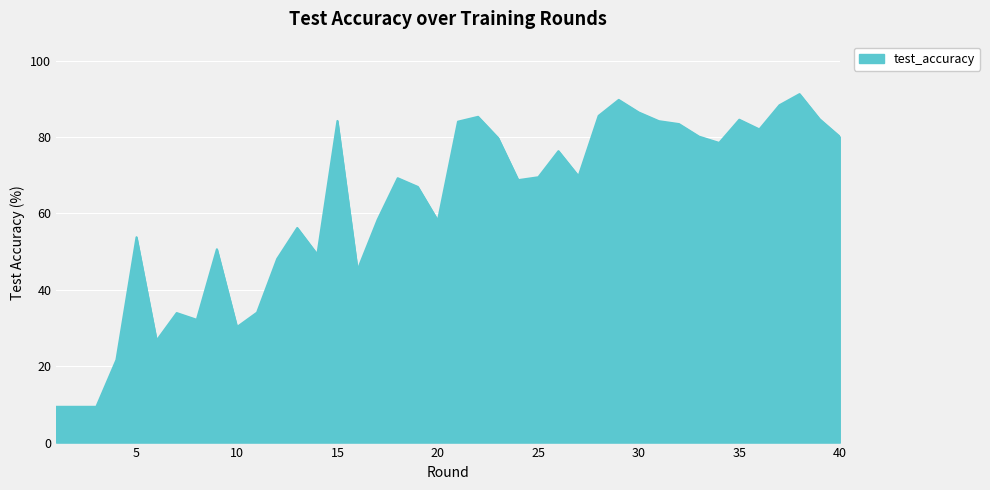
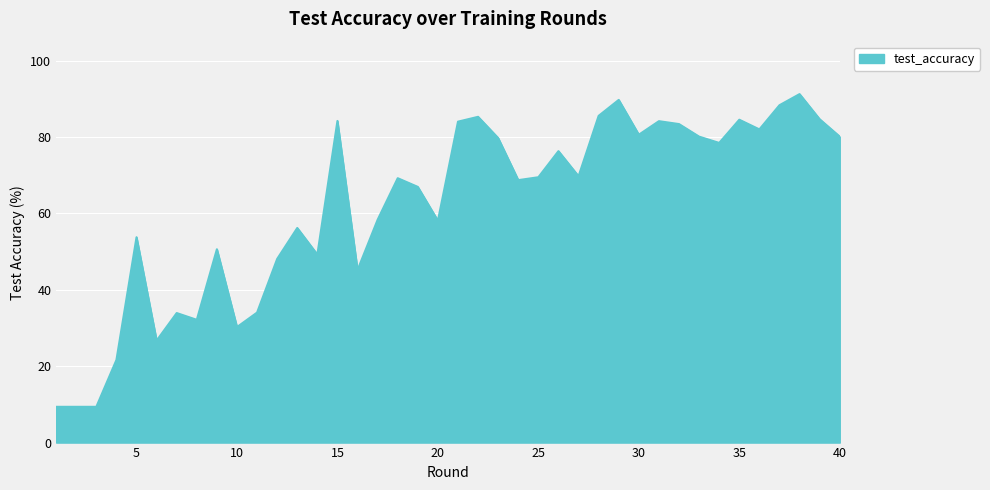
  {
    "5": 54,
    "10": 30,
    "15": 84,
    "20": 58,
    "25": 69,
-   "30": 86,
+   "30": 81,
    "35": 85,
    "40": 80
  }
